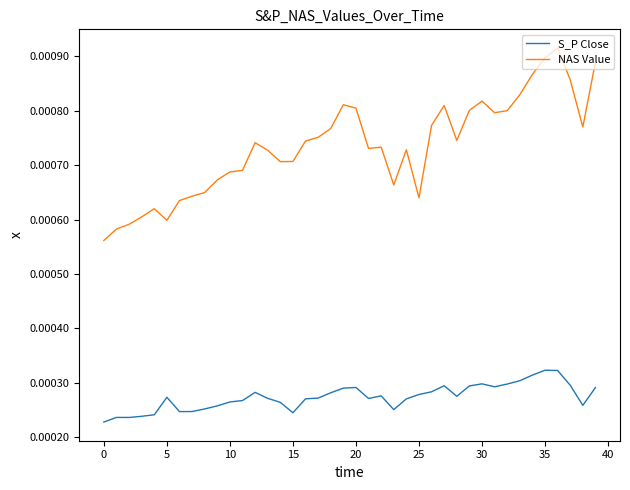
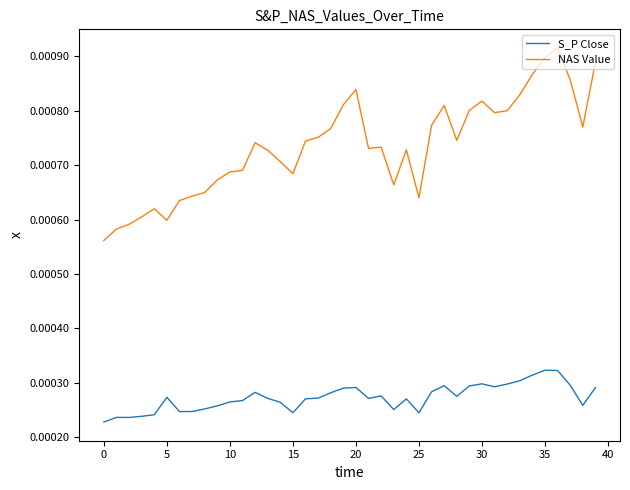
  {
    "S_P Close": {
      "0": 0.00023,
      "5": 0.00027,
      "10": 0.00026,
      "15": 0.00024,
      "20": 0.00029,
-     "25": 0.00028,
+     "25": 0.00024,
      "30": 0.00030,
      "35": 0.00032
    },
    "NAS Value": {
      "0": 0.00056,
      "5": 0.00060,
      "10": 0.00069,
-     "15": 0.00071,
-     "20": 0.00080,
+     "15": 0.00068,
+     "20": 0.00084,
      "25": 0.00064,
      "30": 0.00082
    }
  }
